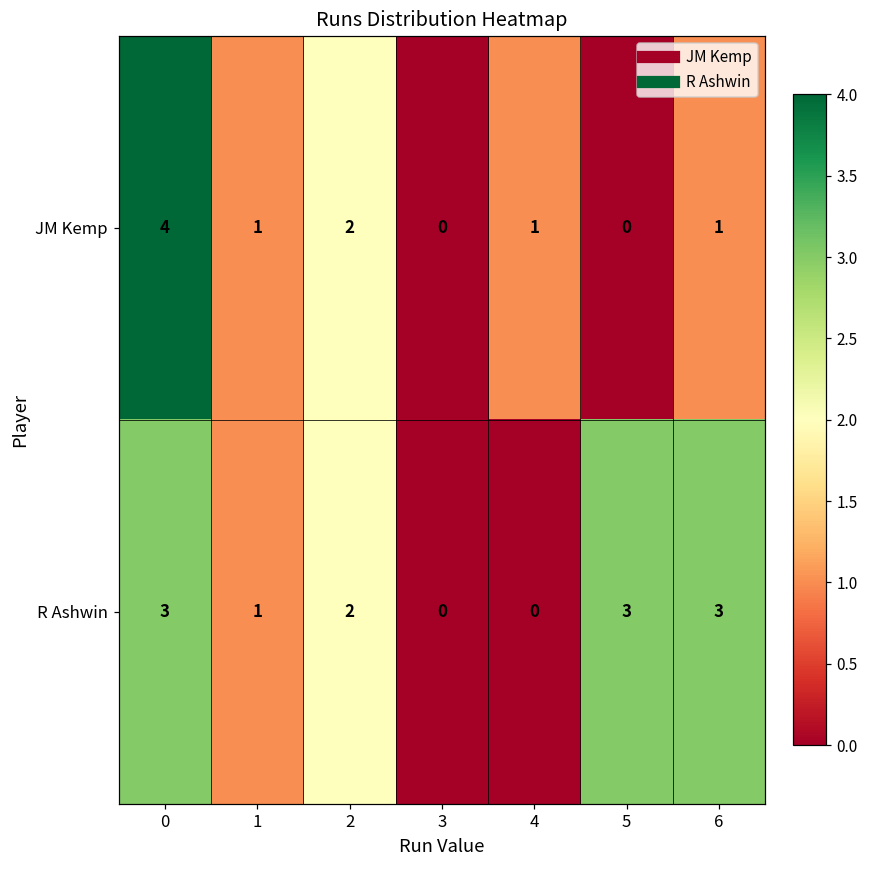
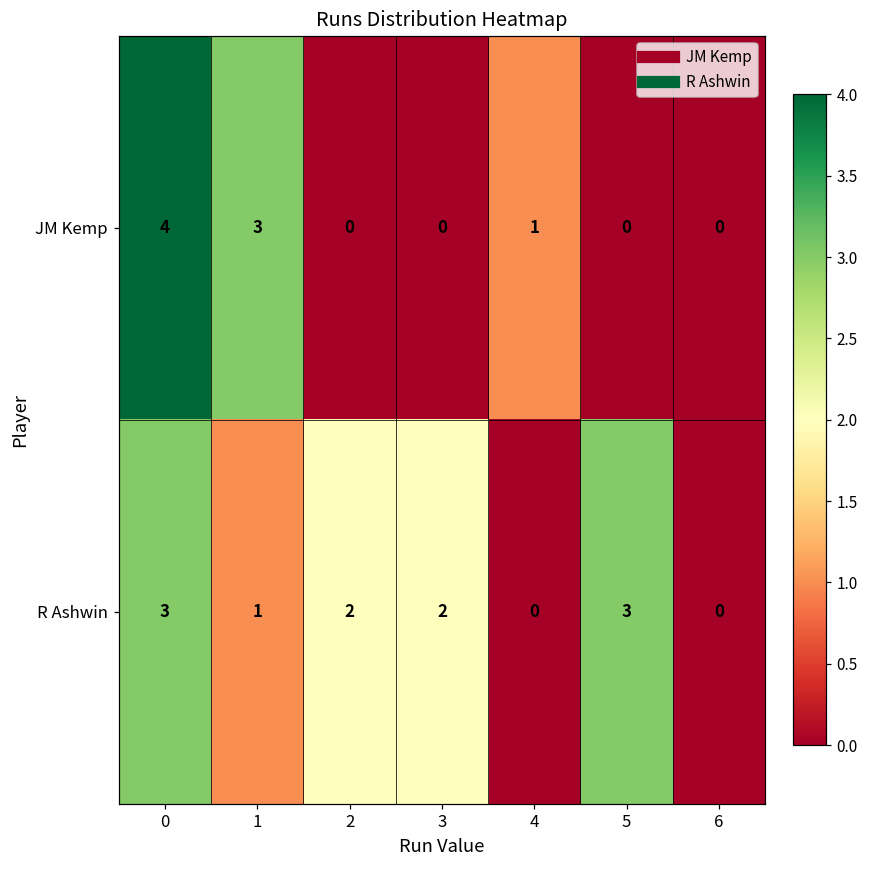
  {
    "JM Kemp": {
      "0": 4,
-     "1": 1,
-     "2": 2,
+     "1": 3,
+     "2": 0,
      "3": 0,
      "4": 1,
      "5": 0,
-     "6": 1
+     "6": 0
    },
    "R Ashwin": {
      "0": 3,
      "1": 1,
      "2": 2,
-     "3": 0,
+     "3": 2,
      "4": 0,
      "5": 3,
-     "6": 3
+     "6": 0
    }
  }
